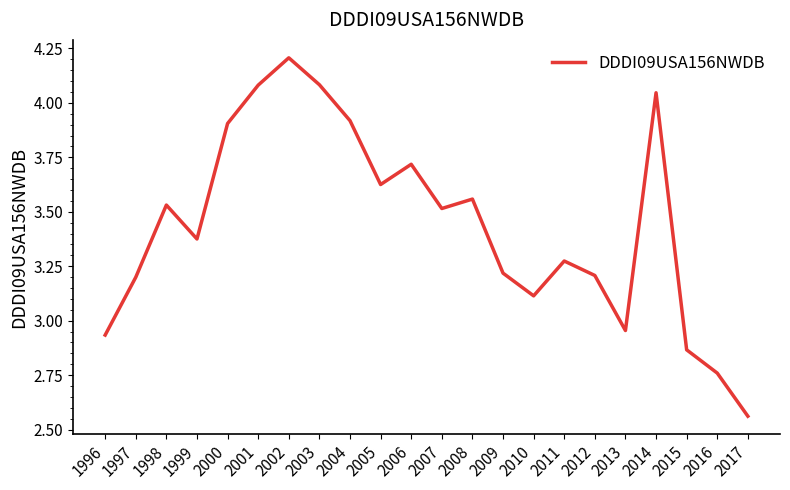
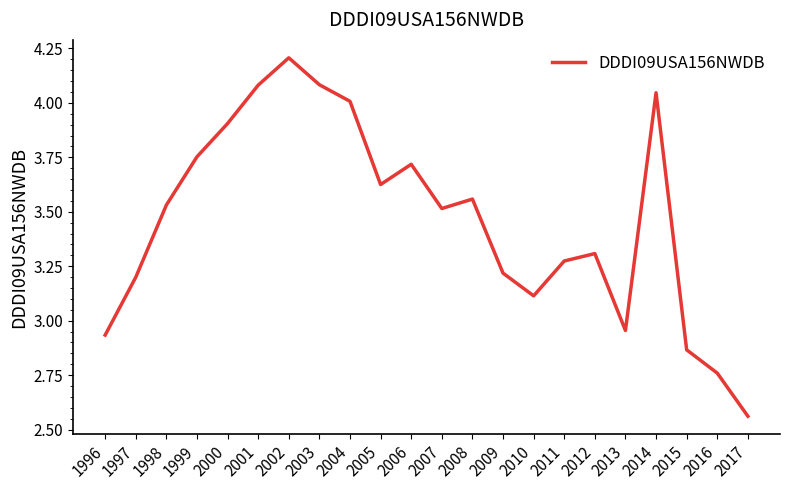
  {
    "1996": 2.93,
    "1997": 3.20,
    "1998": 3.53,
-   "1999": 3.38,
+   "1999": 3.75,
    "2000": 3.91,
    "2001": 4.08,
    "2002": 4.21,
    "2003": 4.08,
-   "2004": 3.92,
+   "2004": 4.01,
    "2005": 3.63,
    "2006": 3.72,
    "2007": 3.52,
    "2008": 3.56,
    "2009": 3.22,
    "2010": 3.11,
    "2011": 3.27,
-   "2012": 3.21,
+   "2012": 3.31,
    "2013": 2.95,
    "2014": 4.05,
    "2015": 2.87,
    "2016": 2.76,
    "2017": 2.56
  }
